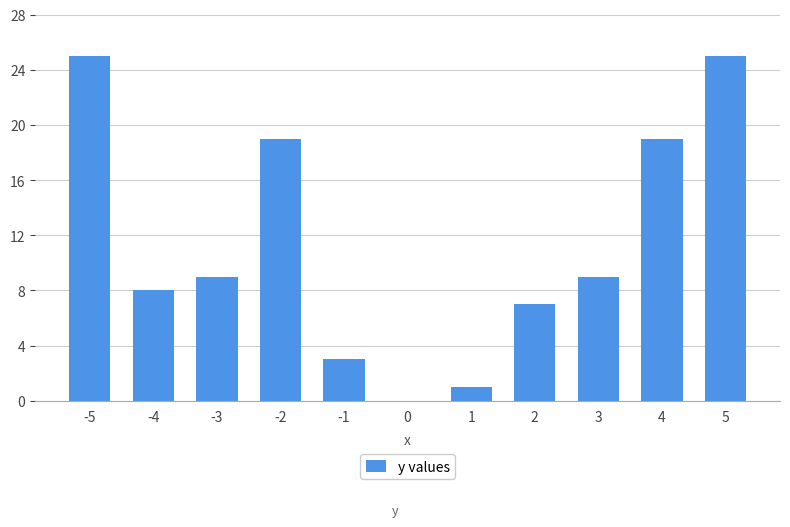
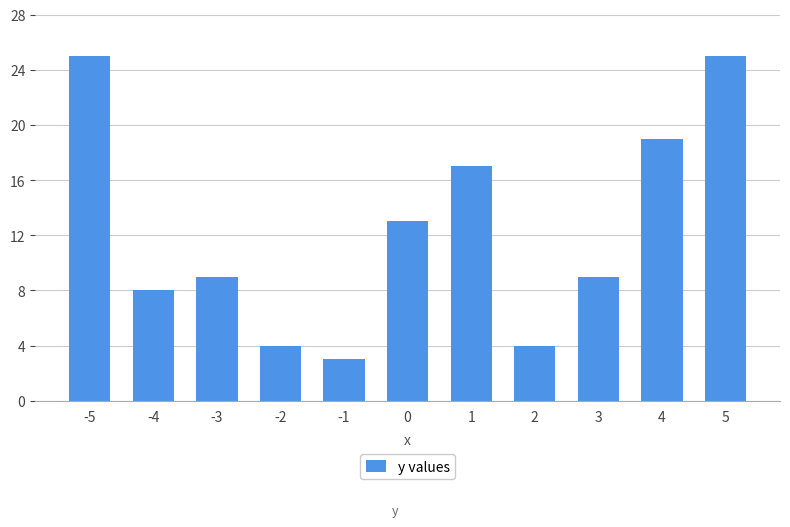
  {
    "-5": 25,
    "-4": 8,
    "-3": 9,
-   "-2": 19,
+   "-2": 4,
    "-1": 3,
-   "0": 0,
-   "1": 1,
-   "2": 7,
+   "0": 13,
+   "1": 17,
+   "2": 4,
    "3": 9,
    "4": 19,
    "5": 25
  }
